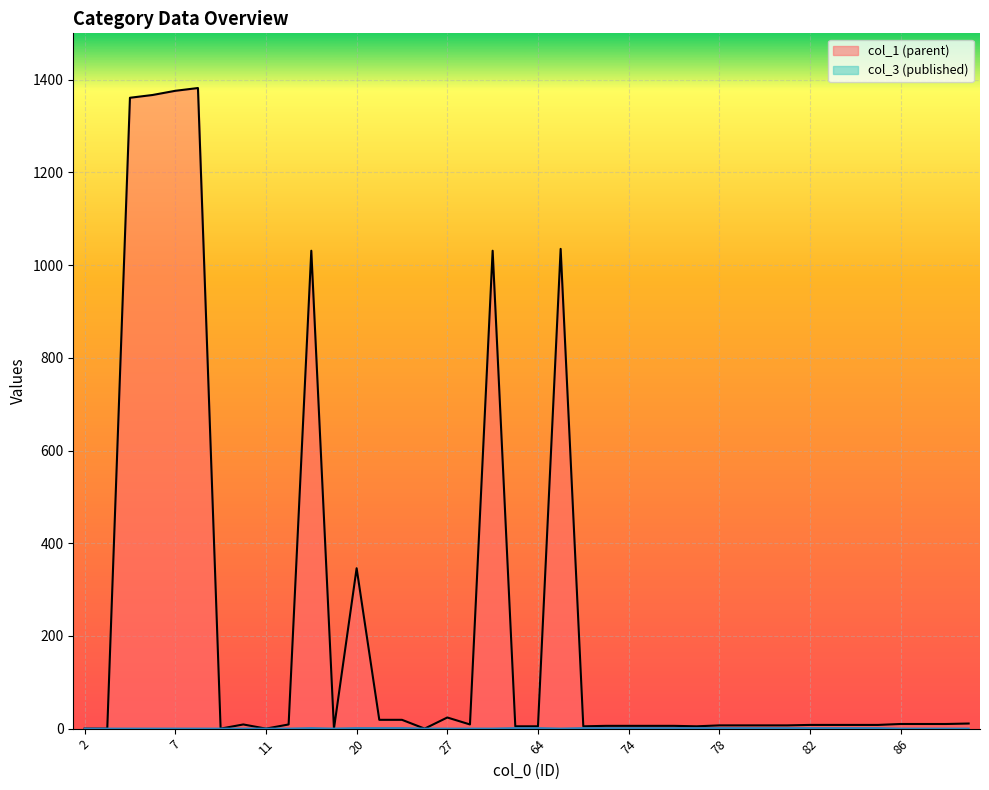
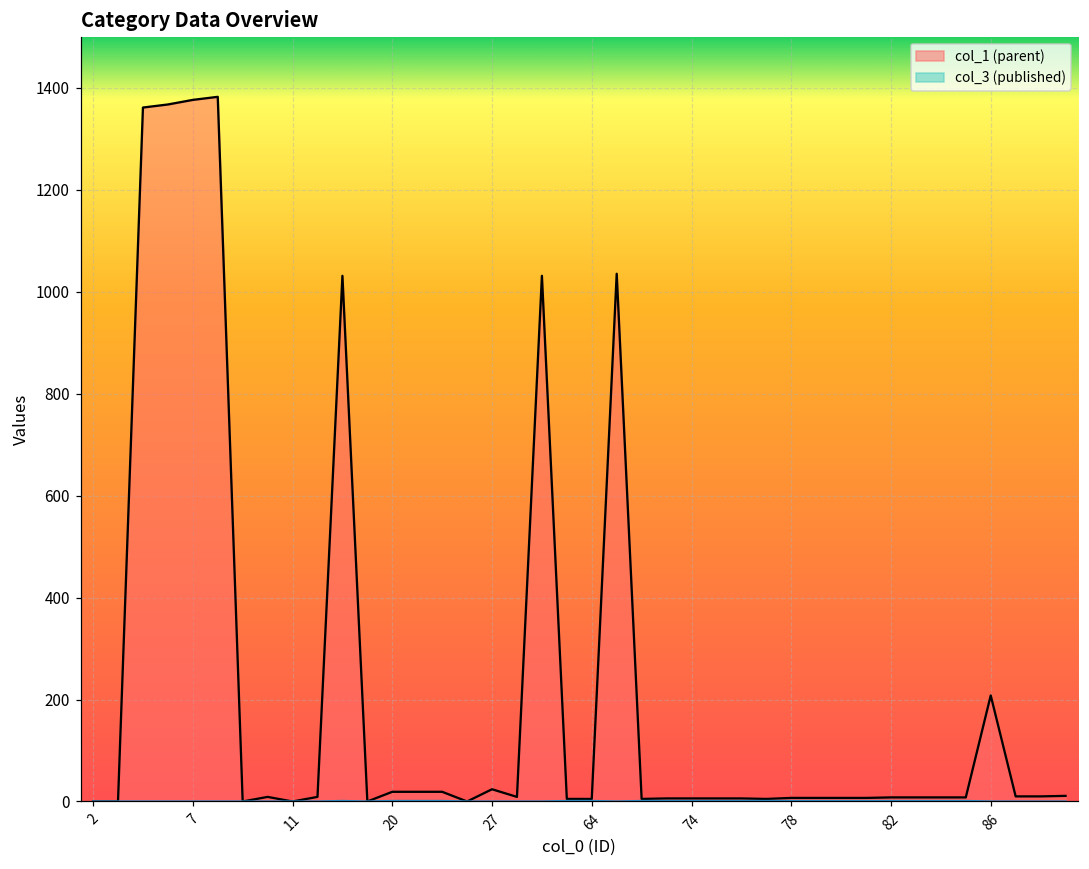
  {
    "col_1 (parent)": {
-     "20": 350,
+     "20": 20,
      "78": 10,
      "82": 10,
-     "86": 10
+     "86": 210
    },
    "col_3 (published)": {
      "20": 0,
      "78": 0,
      "82": 0,
      "86": 0
    }
  }
